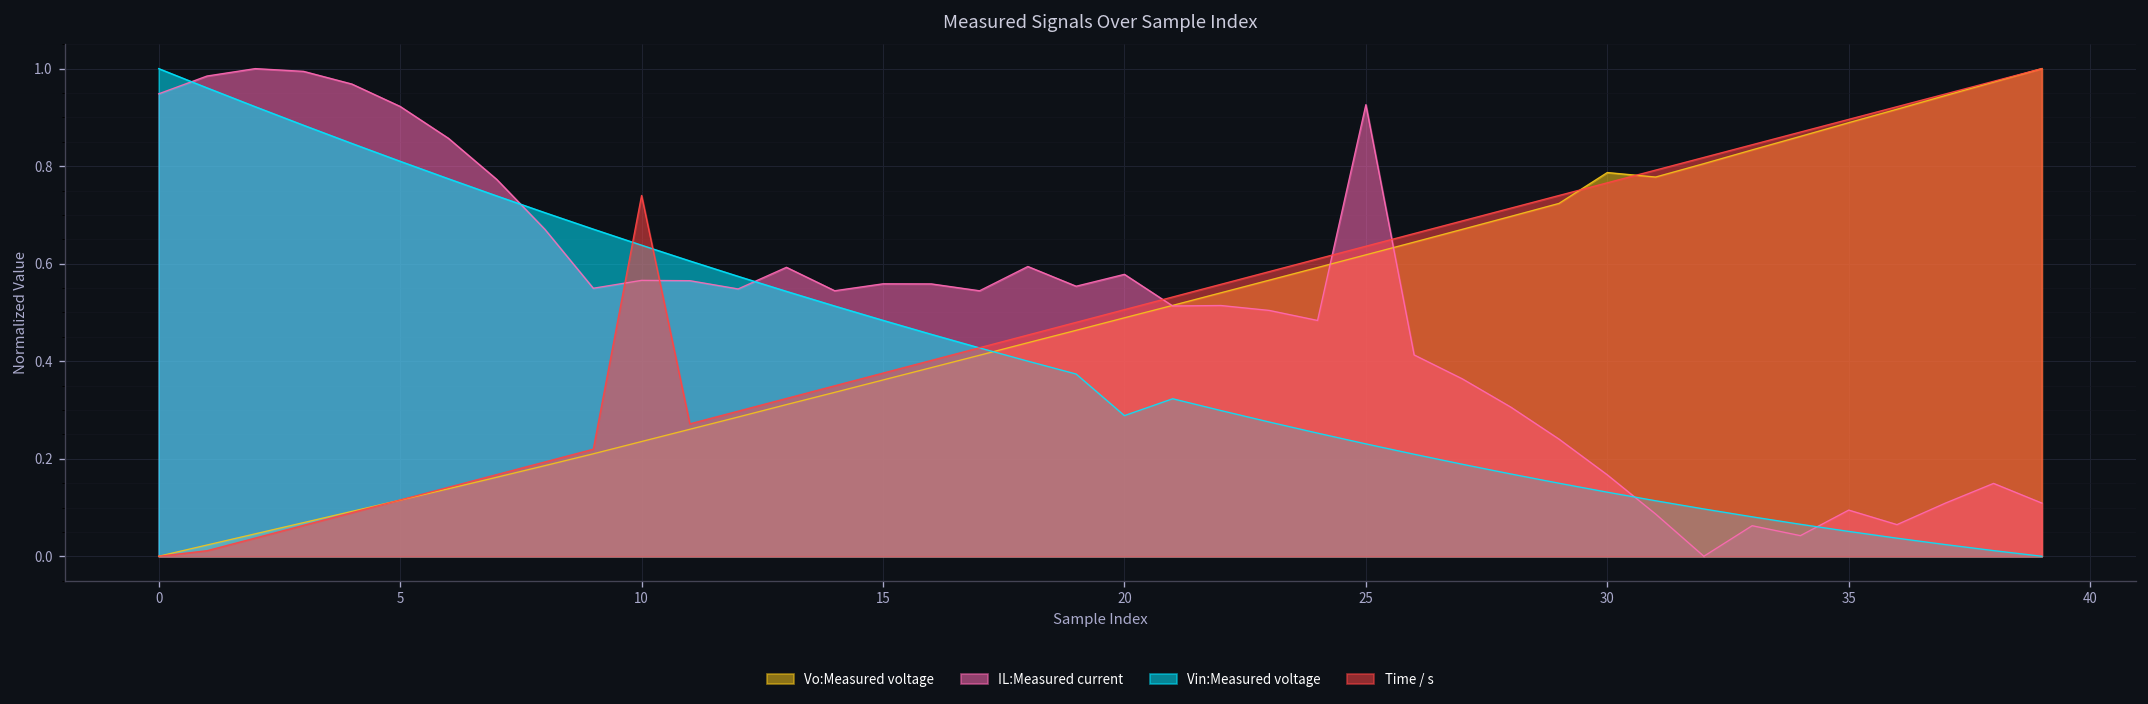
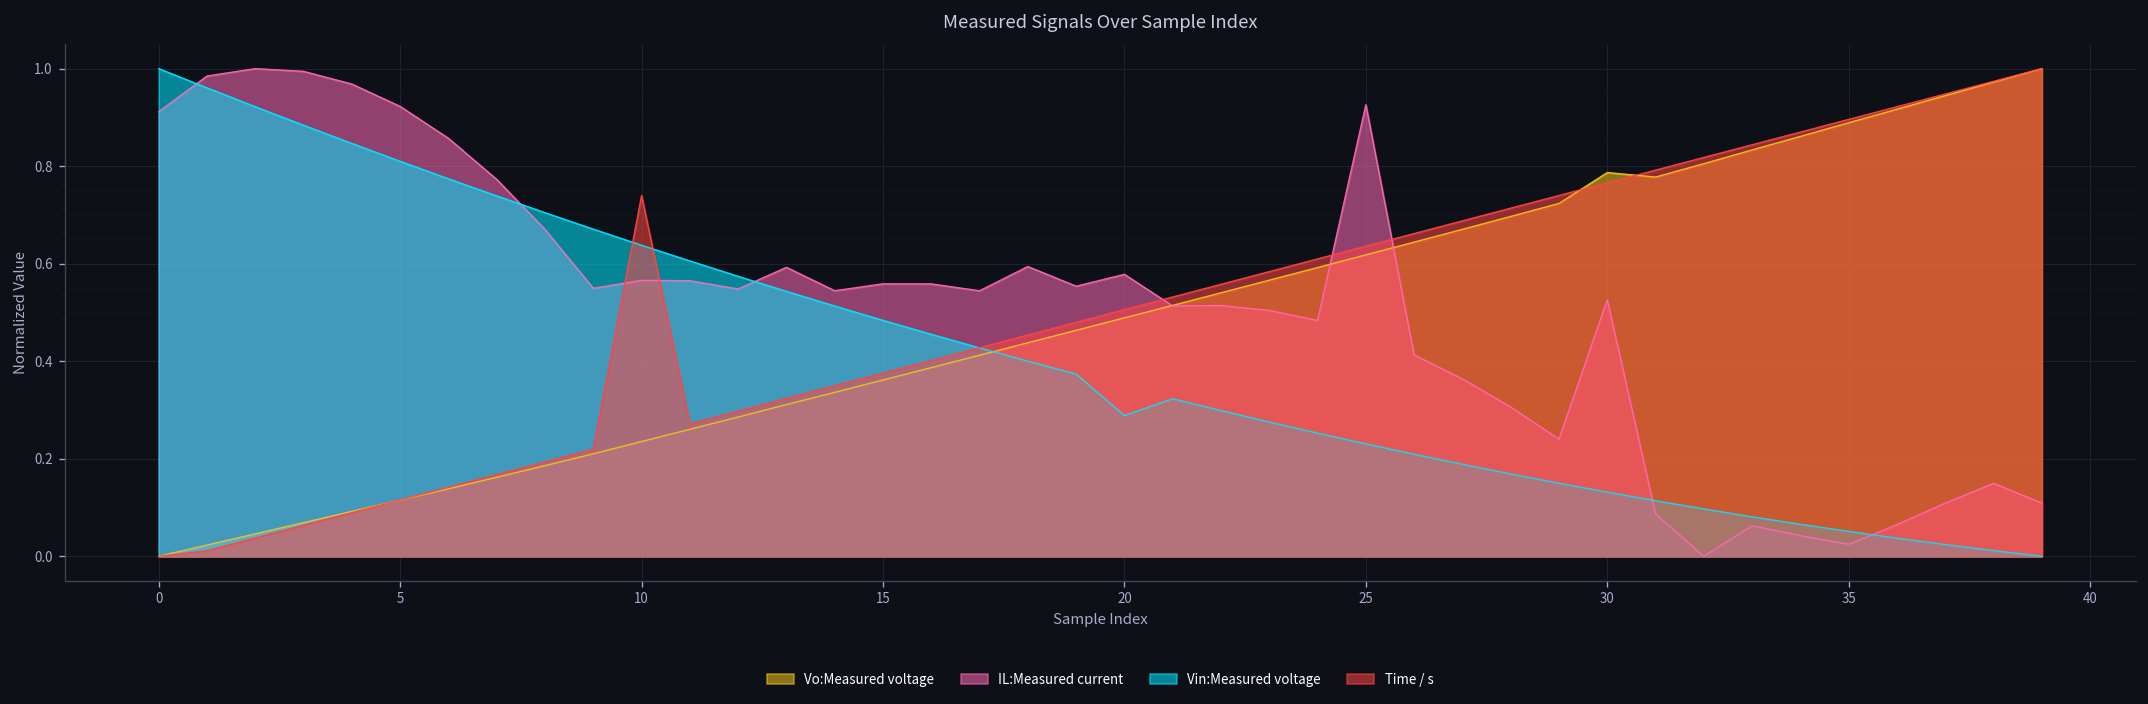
  {
    "Vo:Measured voltage": {
      "10": 0.24,
      "15": 0.36,
      "20": 0.49,
      "25": 0.62,
      "30": 0.79,
      "35": 0.89
    },
    "IL:Measured current": {
-     "0": 0.95,
+     "0": 0.91,
      "5": 0.92,
      "10": 0.57,
      "15": 0.56,
      "20": 0.58,
      "25": 0.93,
-     "30": 0.17,
-     "35": 0.09
+     "30": 0.53,
+     "35": 0.02
    },
    "Vin:Measured voltage": {
      "0": 1.00,
      "5": 0.81,
      "10": 0.64,
      "15": 0.48,
      "20": 0.29,
      "25": 0.23,
      "30": 0.13,
      "35": 0.05
    },
    "Time / s": {
      "10": 0.74,
      "15": 0.38,
      "20": 0.51,
      "25": 0.64,
      "30": 0.77,
      "35": 0.90
    }
  }
